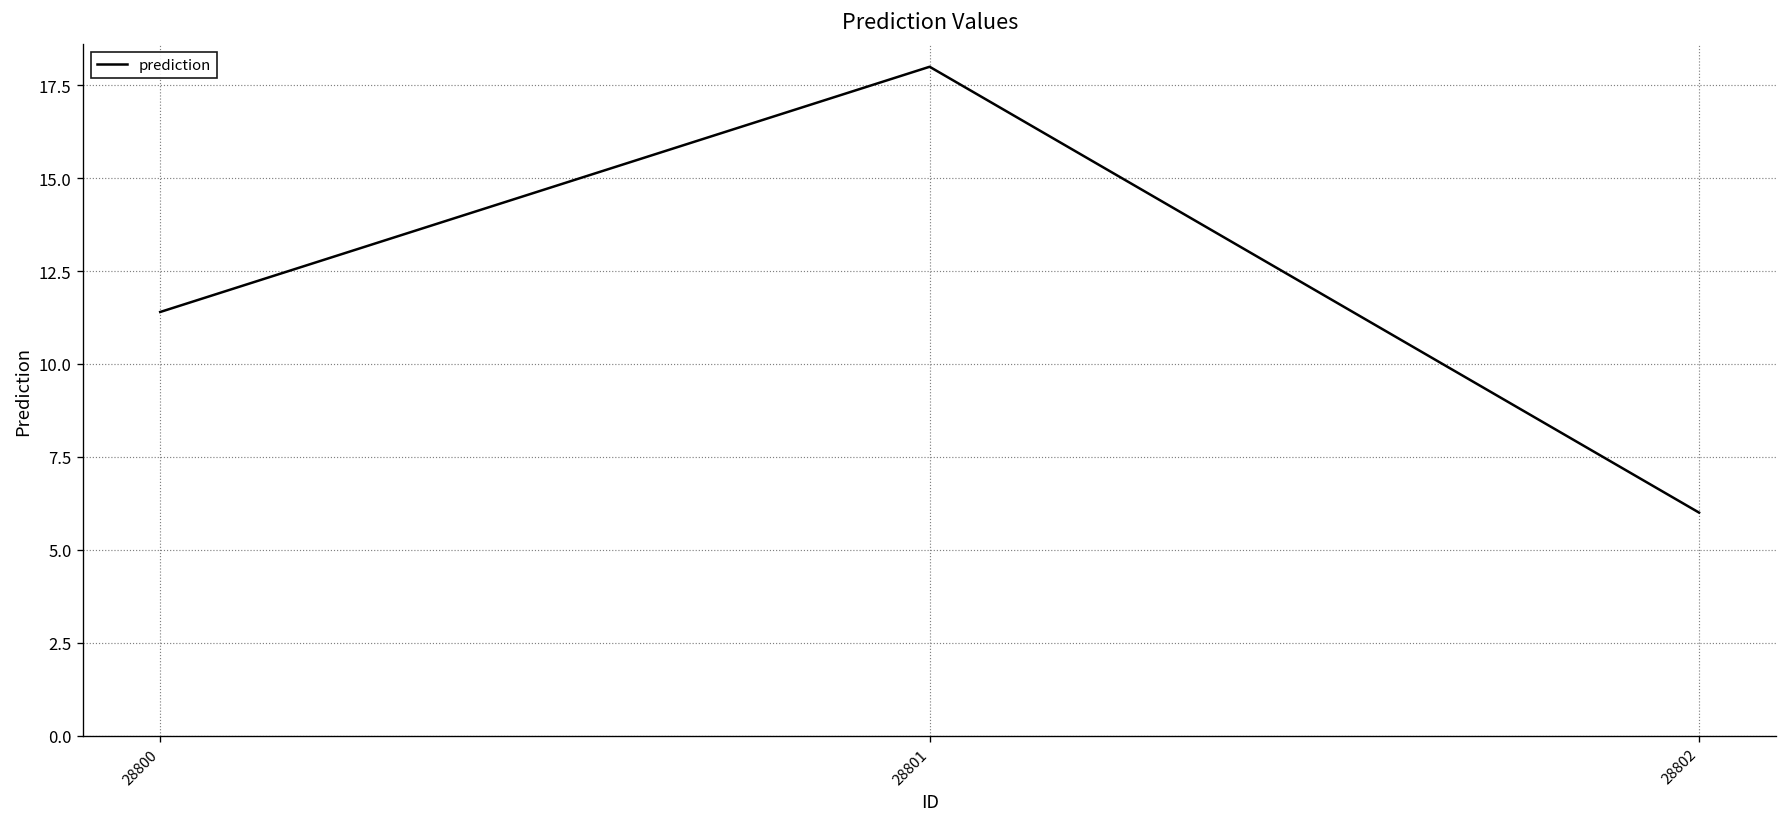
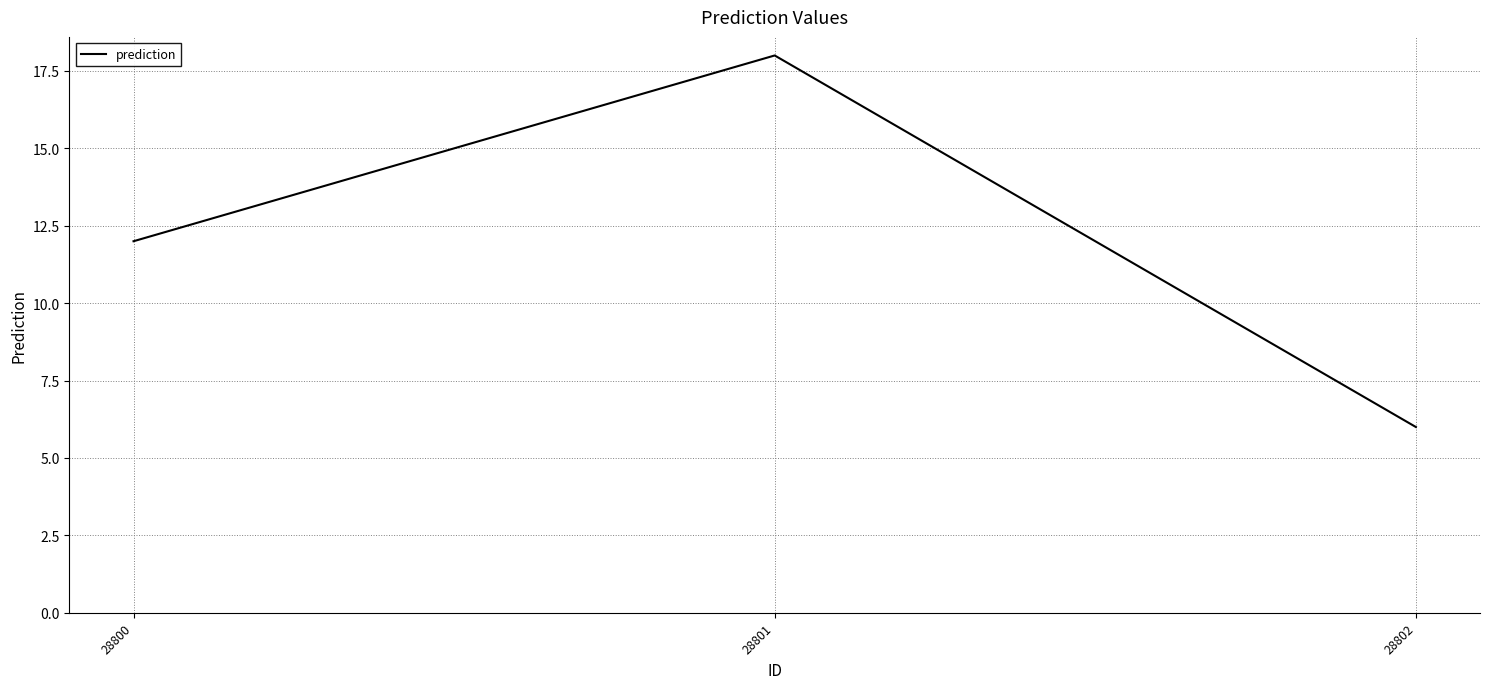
  {
-   "28800": 11.4,
+   "28800": 12.0,
    "28801": 18.0,
    "28802": 6.0
  }
